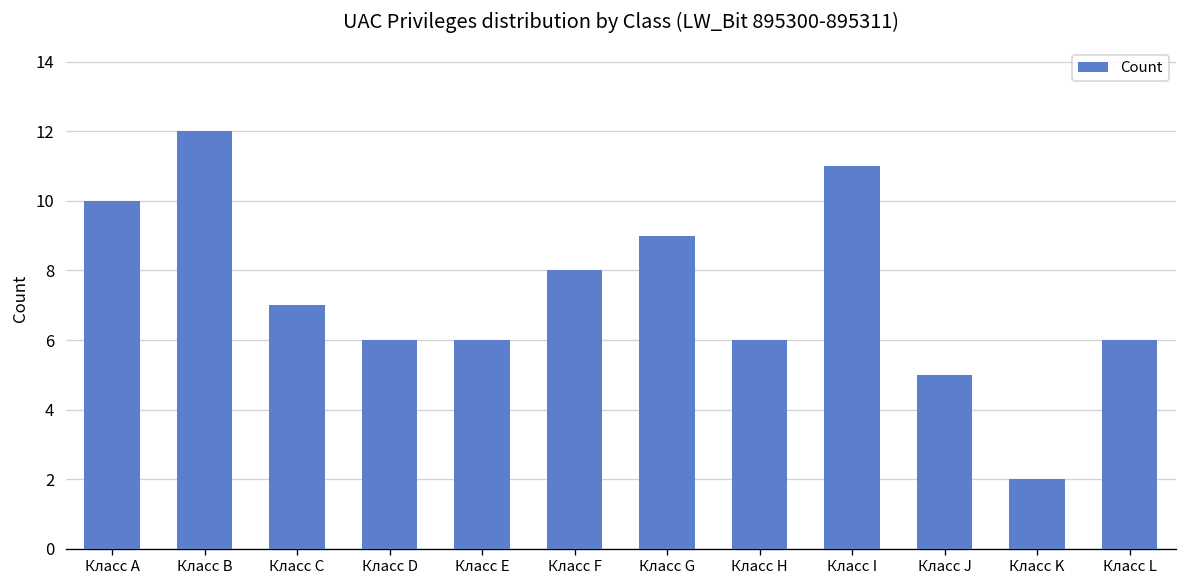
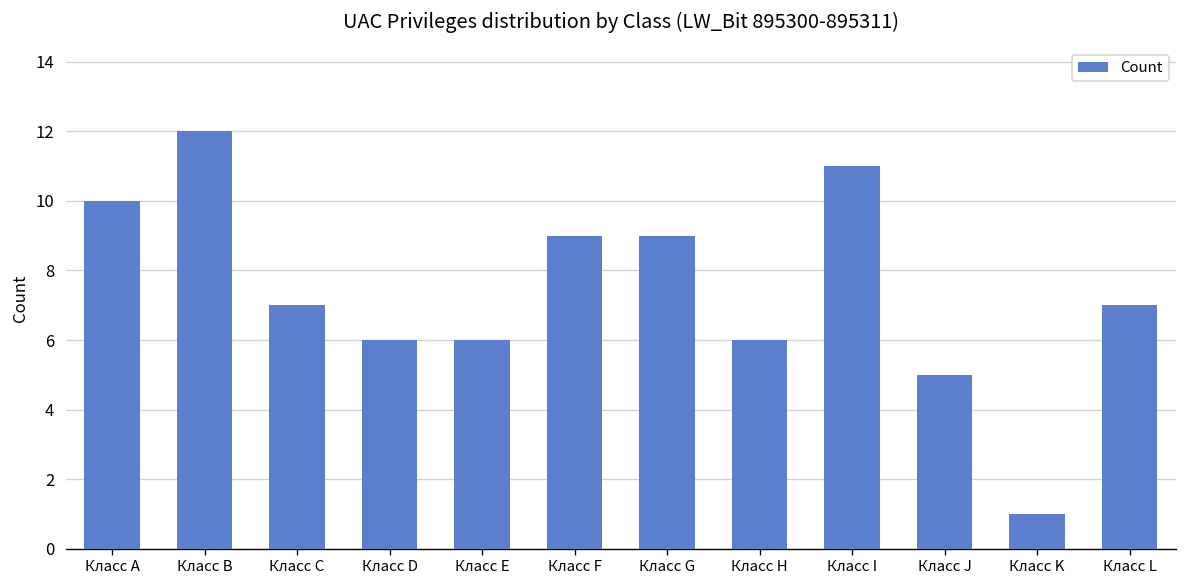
  {
    "Класс A": 10,
    "Класс B": 12,
    "Класс C": 7,
    "Класс D": 6,
    "Класс E": 6,
-   "Класс F": 8,
+   "Класс F": 9,
    "Класс G": 9,
    "Класс H": 6,
    "Класс I": 11,
    "Класс J": 5,
-   "Класс K": 2,
-   "Класс L": 6
+   "Класс K": 1,
+   "Класс L": 7
  }
